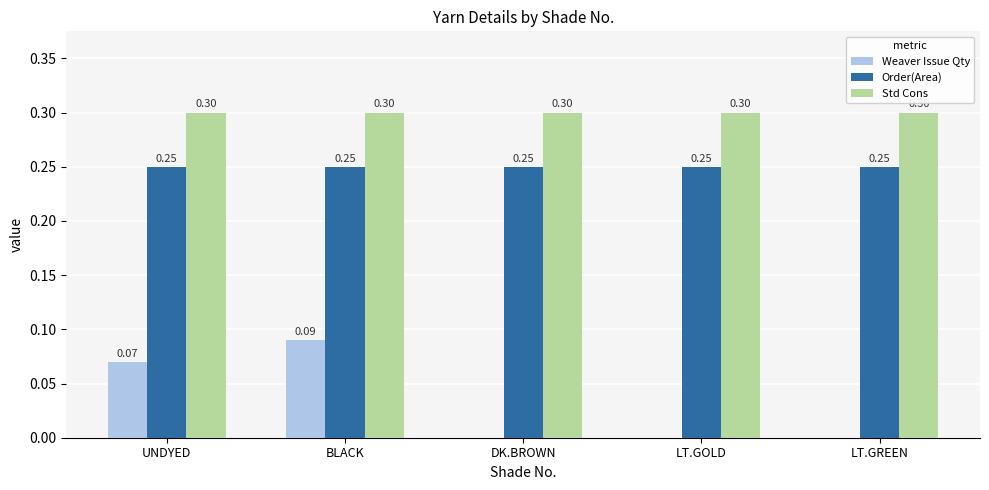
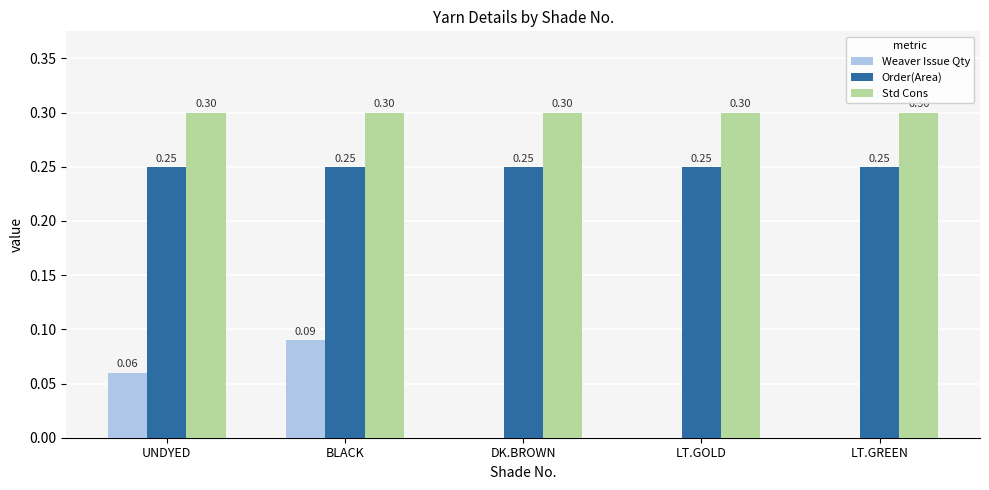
  {
    "Weaver Issue Qty": {
-     "UNDYED": 0.07,
+     "UNDYED": 0.06,
      "BLACK": 0.09
    },
    "Order(Area)": {
      "UNDYED": 0.25,
      "BLACK": 0.25,
      "DK.BROWN": 0.25,
      "LT.GOLD": 0.25,
      "LT.GREEN": 0.25
    },
    "Std Cons": {
      "UNDYED": 0.30,
      "BLACK": 0.30,
      "DK.BROWN": 0.30,
      "LT.GOLD": 0.30
    }
  }
